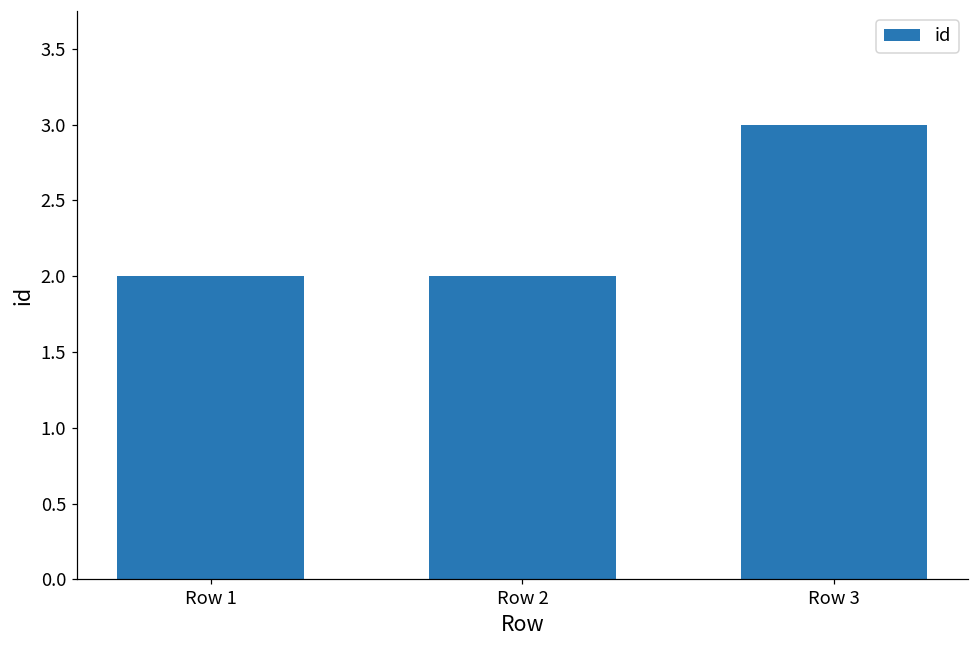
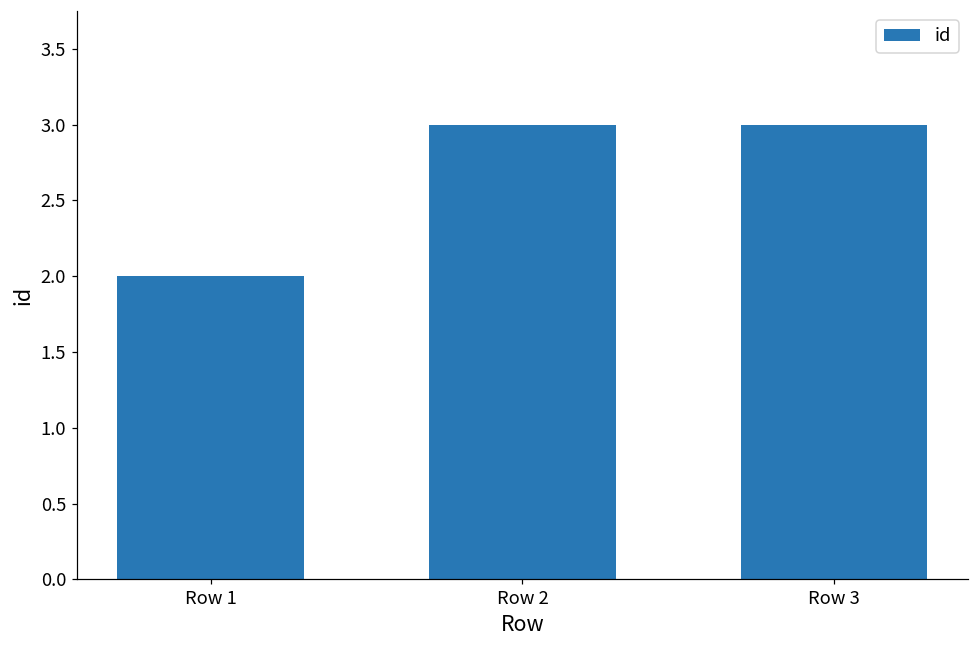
  {
    "Row 1": 2,
-   "Row 2": 2,
+   "Row 2": 3,
    "Row 3": 3
  }
